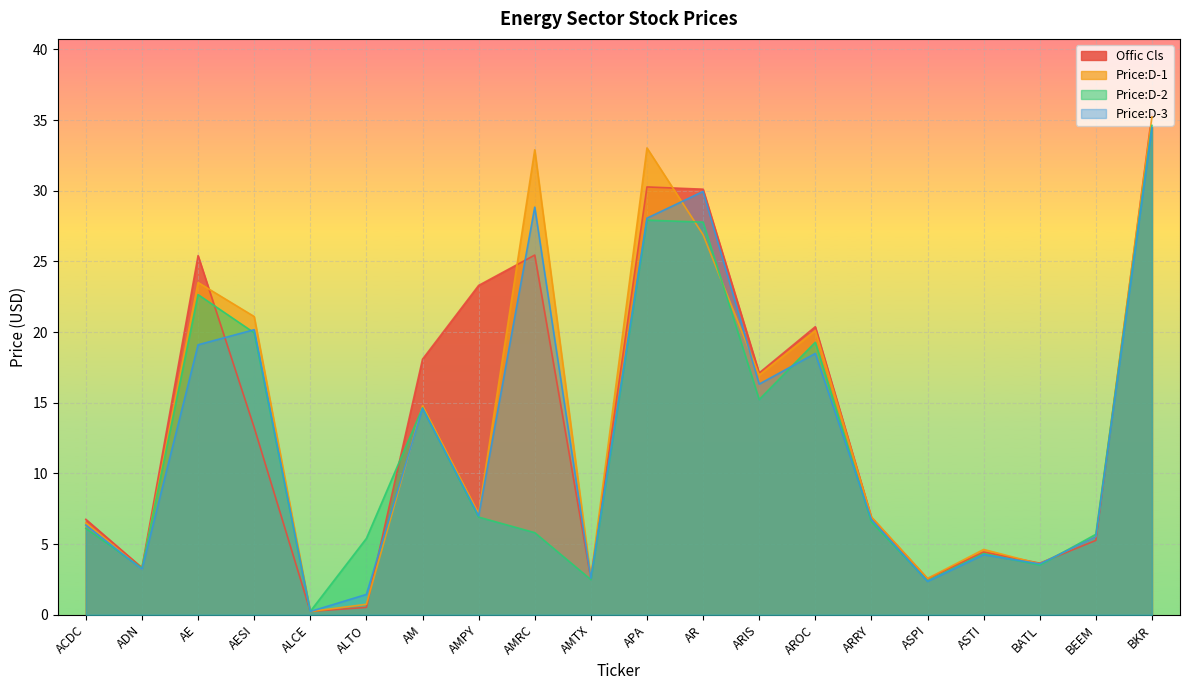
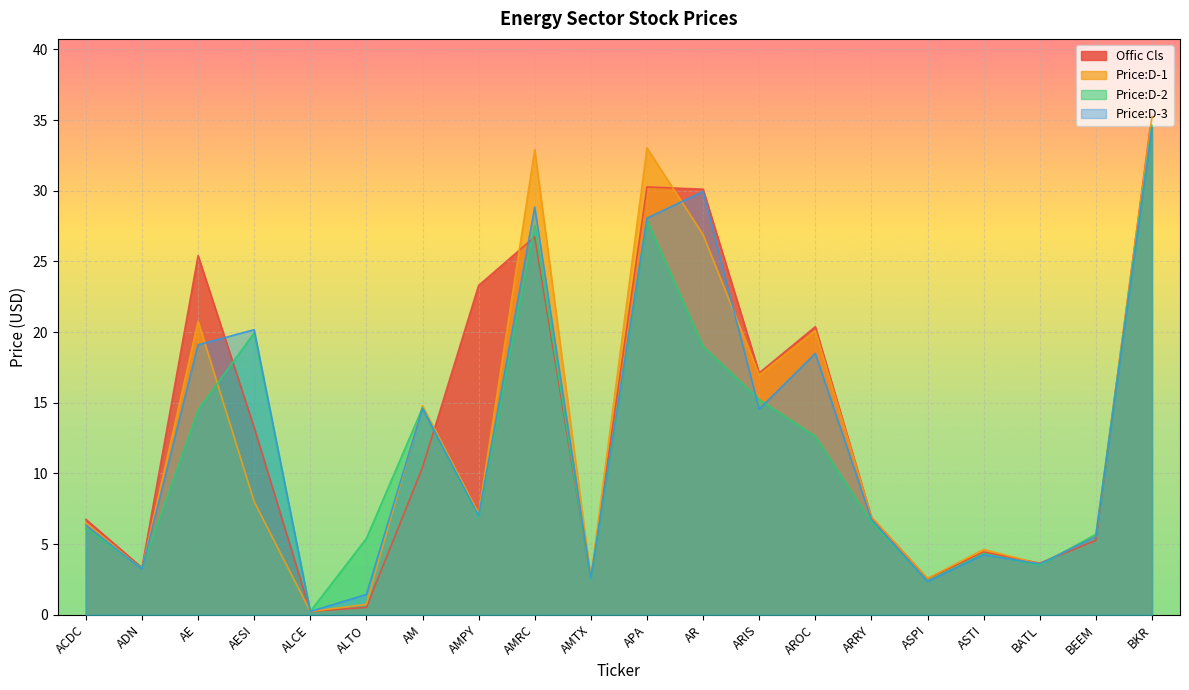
  {
    "Offic Cls": {
      "ACDC": 6.8,
      "AE": 25.4,
      "AESI": 13.3,
      "ALTO": 0.5,
-     "AM": 18.1,
+     "AM": 10.4,
      "AMPY": 23.3,
-     "AMRC": 25.5,
+     "AMRC": 26.7,
      "APA": 30.3,
      "AROC": 20.4,
      "BEEM": 5.3
    },
    "Price:D-1": {
-     "AE": 23.5,
-     "AESI": 21.1,
+     "AE": 20.8,
+     "AESI": 8.0,
      "ALTO": 0.7,
      "AMRC": 32.9,
      "APA": 33.0,
      "AR": 26.9,
      "AROC": 20.1
    },
    "Price:D-2": {
      "ACDC": 6.1,
-     "AE": 22.7,
+     "AE": 14.5,
      "AESI": 20.0,
      "ALTO": 5.4,
-     "AMRC": 5.8,
-     "AR": 27.8,
+     "AMRC": 27.6,
+     "AR": 19.0,
      "ARIS": 15.2,
-     "AROC": 19.3
+     "AROC": 12.6
    },
    "Price:D-3": {
      "AE": 19.1,
      "AESI": 20.2,
      "ALTO": 1.4,
      "AMRC": 28.8,
-     "ARIS": 16.3,
+     "ARIS": 14.6,
      "AROC": 18.5
    }
  }
